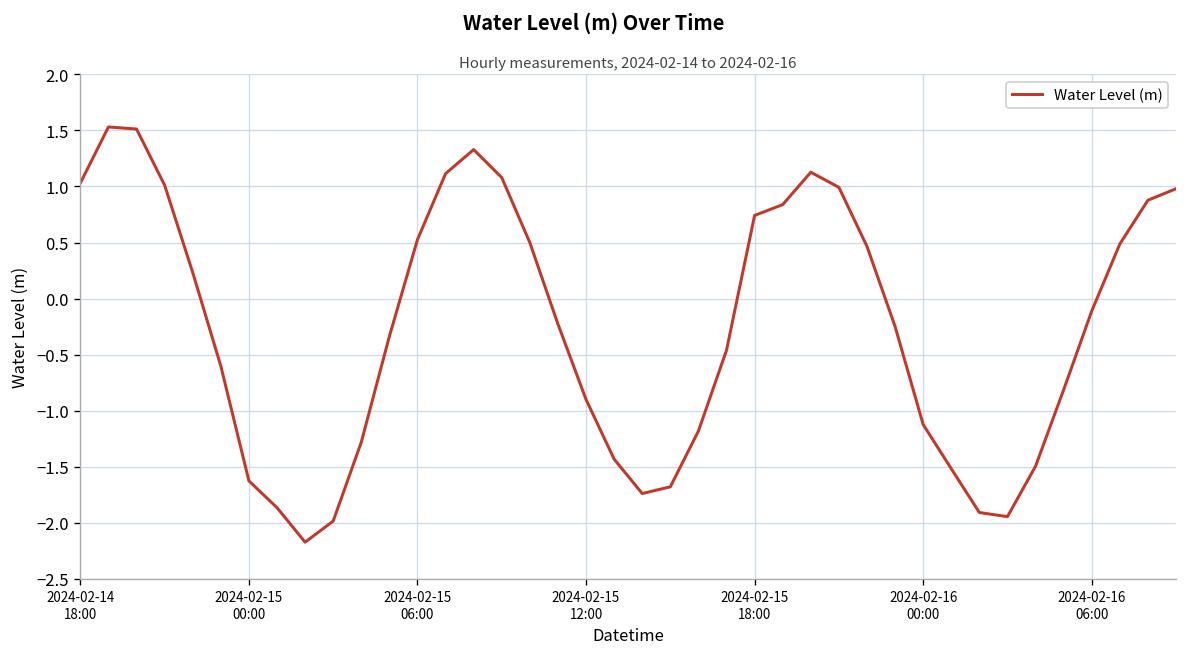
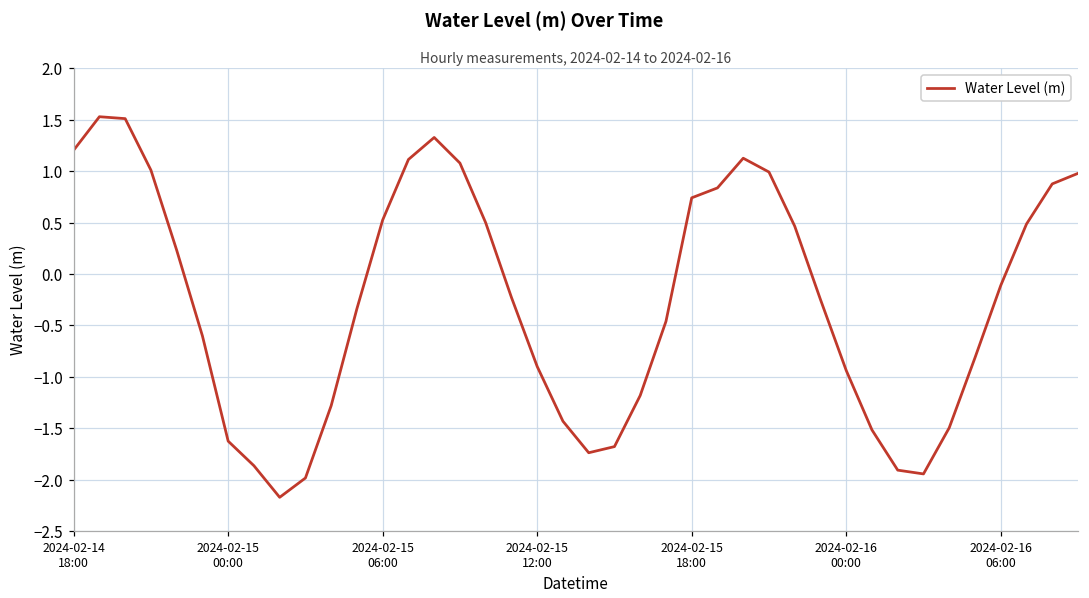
  {
-   "2024-02-14 18:00": 1.0,
+   "2024-02-14 18:00": 1.2,
    "2024-02-15 00:00": -1.6,
    "2024-02-15 06:00": 0.5,
    "2024-02-15 12:00": -0.9,
    "2024-02-15 18:00": 0.7,
-   "2024-02-16 00:00": -1.1,
+   "2024-02-16 00:00": -0.9,
    "2024-02-16 06:00": -0.1
  }
